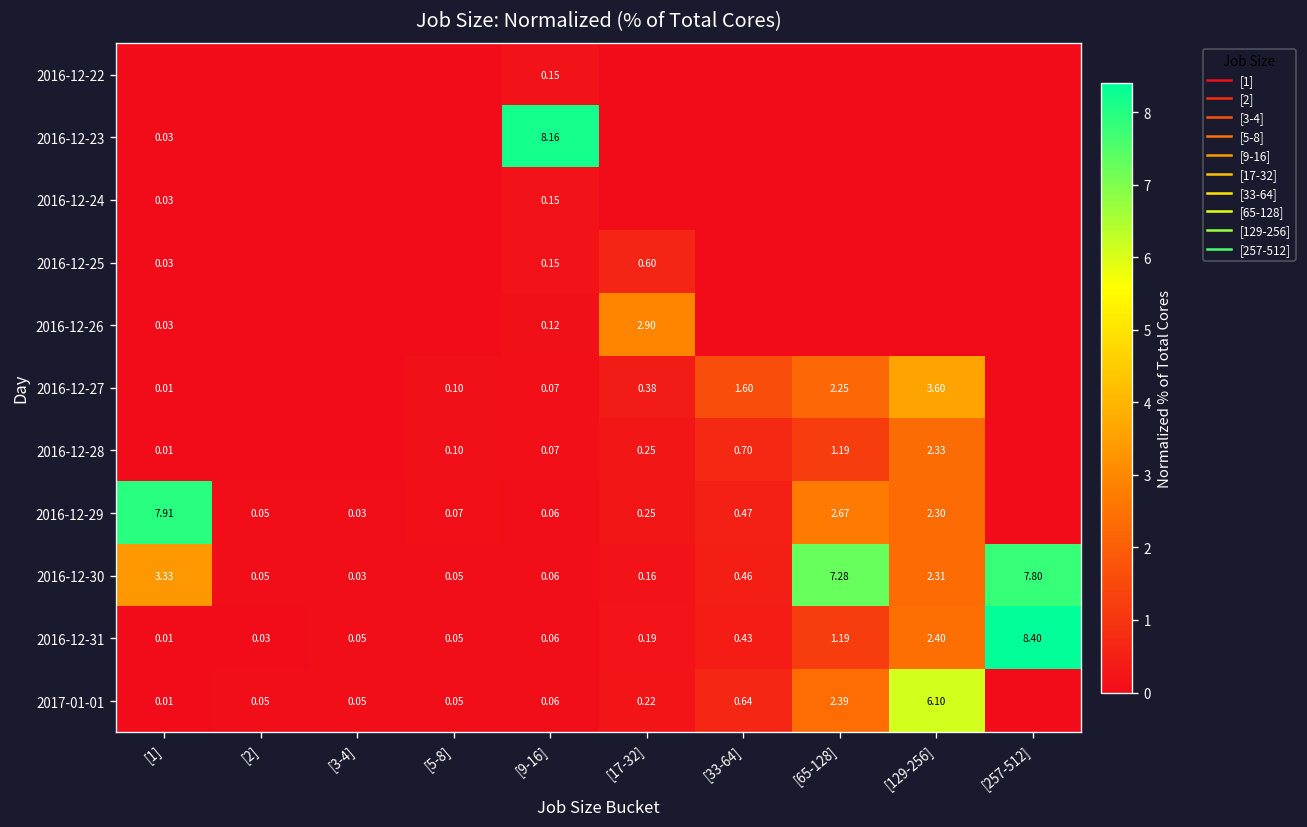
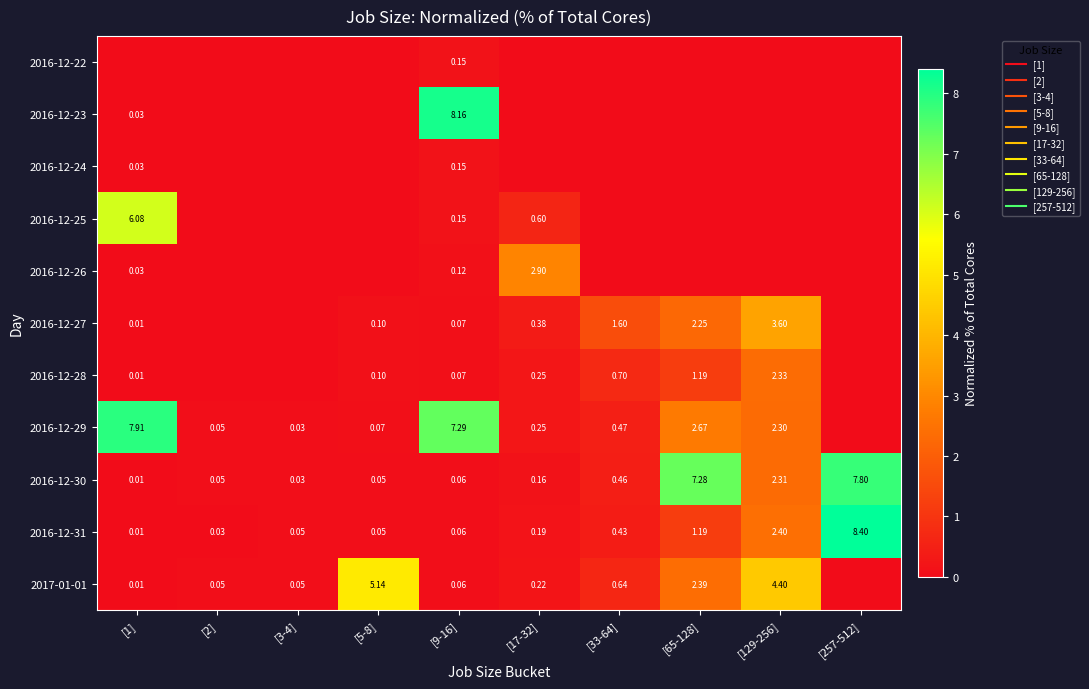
  {
    "2016-12-22": {
      "[9-16]": 0.15
    },
    "2016-12-23": {
      "[1]": 0.03,
      "[9-16]": 8.16
    },
    "2016-12-24": {
      "[1]": 0.03,
      "[9-16]": 0.15
    },
    "2016-12-25": {
-     "[1]": 0.03,
+     "[1]": 6.08,
      "[9-16]": 0.15,
      "[17-32]": 0.60
    },
    "2016-12-26": {
      "[1]": 0.03,
      "[9-16]": 0.12,
      "[17-32]": 2.90
    },
    "2016-12-27": {
      "[1]": 0.01,
      "[5-8]": 0.10,
      "[9-16]": 0.07,
      "[17-32]": 0.38,
      "[33-64]": 1.60,
      "[65-128]": 2.25,
      "[129-256]": 3.60
    },
    "2016-12-28": {
      "[1]": 0.01,
      "[5-8]": 0.10,
      "[9-16]": 0.07,
      "[17-32]": 0.25,
      "[33-64]": 0.70,
      "[65-128]": 1.19,
      "[129-256]": 2.33
    },
    "2016-12-29": {
      "[1]": 7.91,
      "[2]": 0.05,
      "[3-4]": 0.03,
      "[5-8]": 0.07,
-     "[9-16]": 0.06,
+     "[9-16]": 7.29,
      "[17-32]": 0.25,
      "[33-64]": 0.47,
      "[65-128]": 2.67,
      "[129-256]": 2.30
    },
    "2016-12-30": {
-     "[1]": 3.33,
+     "[1]": 0.01,
      "[2]": 0.05,
      "[3-4]": 0.03,
      "[5-8]": 0.05,
      "[9-16]": 0.06,
      "[17-32]": 0.16,
      "[33-64]": 0.46,
      "[65-128]": 7.28,
      "[129-256]": 2.31,
      "[257-512]": 7.80
    },
    "2016-12-31": {
      "[1]": 0.01,
      "[2]": 0.03,
      "[3-4]": 0.05,
      "[5-8]": 0.05,
      "[9-16]": 0.06,
      "[17-32]": 0.19,
      "[33-64]": 0.43,
      "[65-128]": 1.19,
      "[129-256]": 2.40,
      "[257-512]": 8.40
    },
    "2017-01-01": {
      "[1]": 0.01,
      "[2]": 0.05,
      "[3-4]": 0.05,
-     "[5-8]": 0.05,
+     "[5-8]": 5.14,
      "[9-16]": 0.06,
      "[17-32]": 0.22,
      "[33-64]": 0.64,
      "[65-128]": 2.39,
-     "[129-256]": 6.10
+     "[129-256]": 4.40
    }
  }
